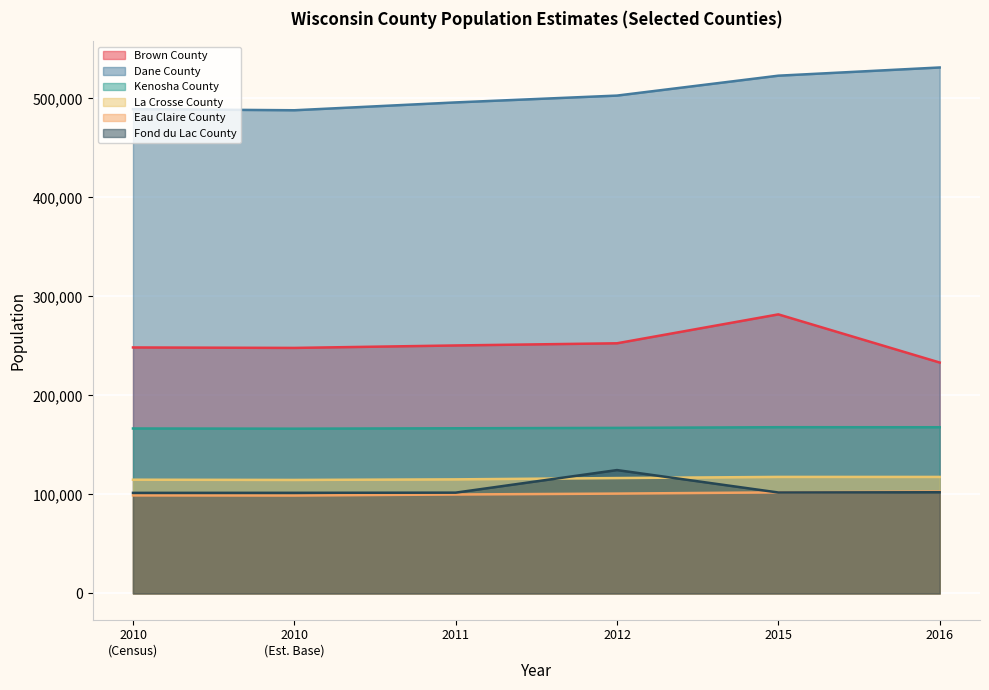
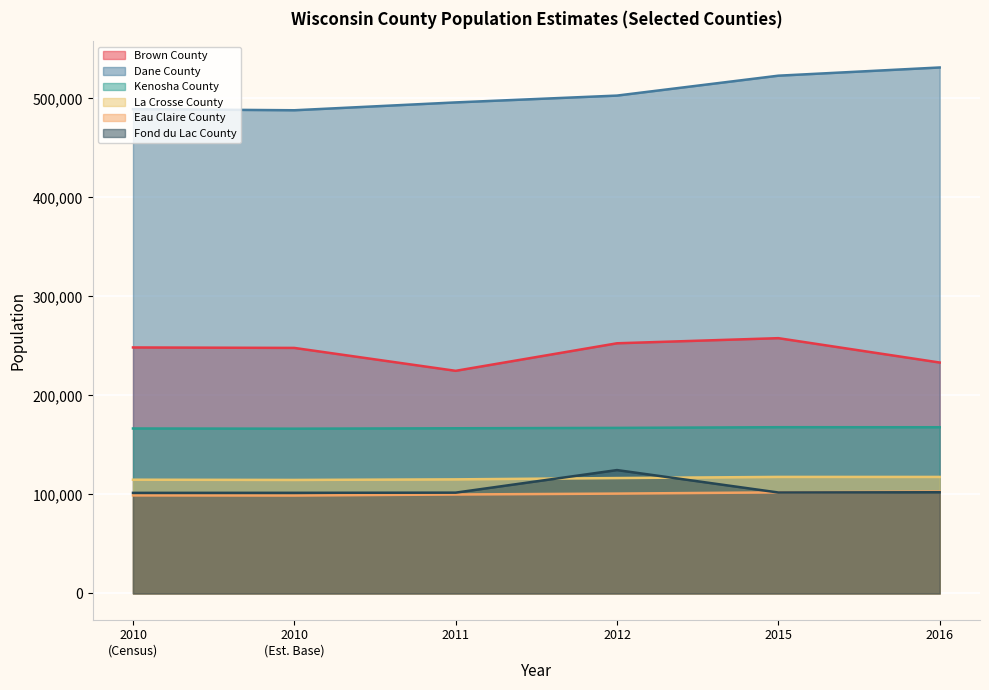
  {
    "Brown County": {
      "2010 (Census)": "250,000",
      "2010 (Est. Base)": "250,000",
-     "2011": "250,000",
+     "2011": "220,000",
      "2012": "250,000",
-     "2015": "280,000",
+     "2015": "260,000",
      "2016": "230,000"
    },
    "Fond du Lac County": {
      "2010 (Est. Base)": "100,000",
      "2012": "120,000"
    }
  }
